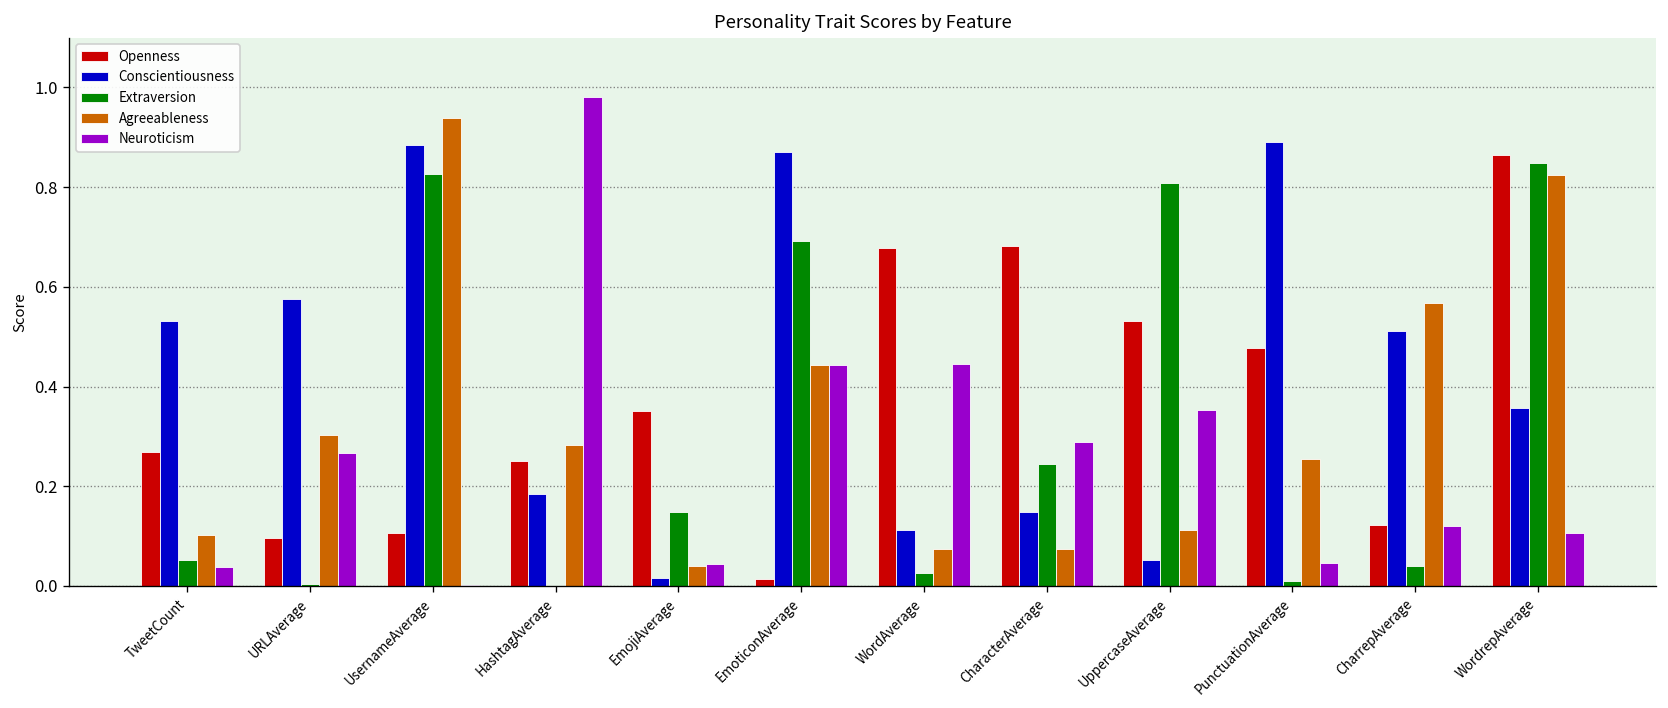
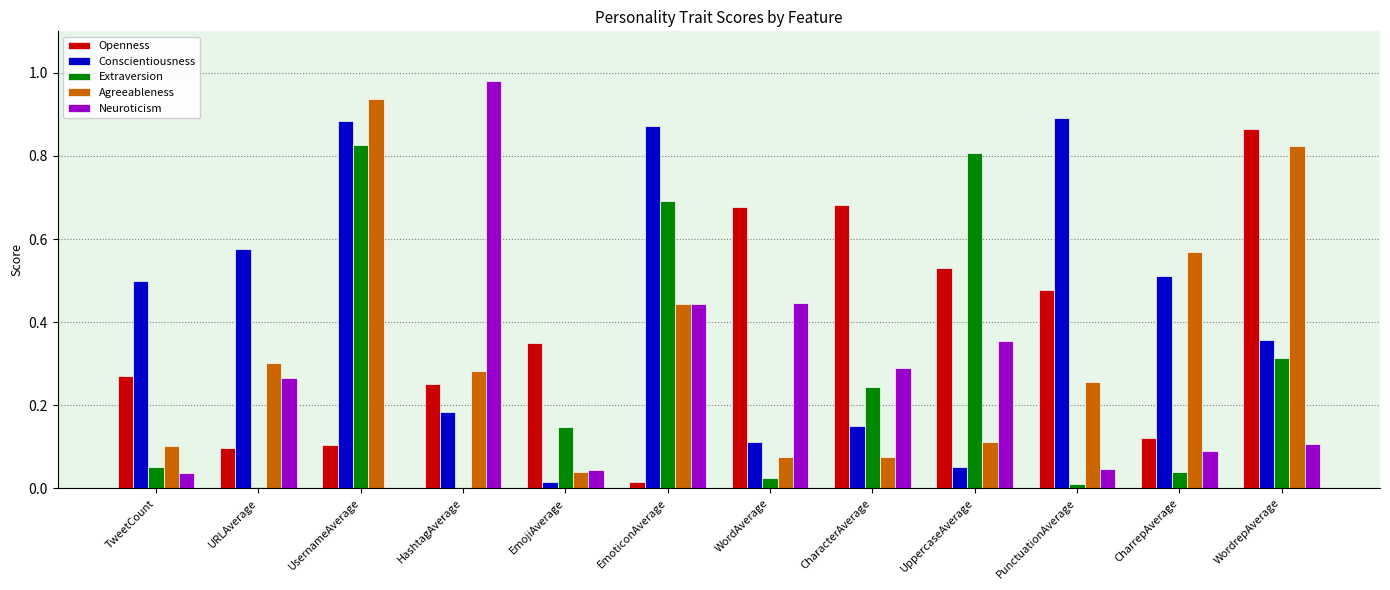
  {
    "Openness": {
      "TweetCount": 0.27,
      "URLAverage": 0.10,
      "UsernameAverage": 0.11,
      "HashtagAverage": 0.25,
      "EmojiAverage": 0.35,
      "EmoticonAverage": 0.01,
      "WordAverage": 0.68,
      "CharacterAverage": 0.68,
      "UppercaseAverage": 0.53,
      "PunctuationAverage": 0.48,
      "CharrepAverage": 0.12,
      "WordrepAverage": 0.86
    },
    "Conscientiousness": {
-     "TweetCount": 0.53,
+     "TweetCount": 0.50,
      "URLAverage": 0.58,
      "UsernameAverage": 0.89,
      "HashtagAverage": 0.18,
      "EmojiAverage": 0.02,
      "EmoticonAverage": 0.87,
      "WordAverage": 0.11,
      "CharacterAverage": 0.15,
      "UppercaseAverage": 0.05,
      "PunctuationAverage": 0.89,
      "CharrepAverage": 0.51,
      "WordrepAverage": 0.36
    },
    "Extraversion": {
      "TweetCount": 0.05,
      "UsernameAverage": 0.83,
      "EmojiAverage": 0.15,
      "EmoticonAverage": 0.69,
      "WordAverage": 0.02,
      "CharacterAverage": 0.24,
      "UppercaseAverage": 0.81,
      "PunctuationAverage": 0.01,
      "CharrepAverage": 0.04,
-     "WordrepAverage": 0.85
+     "WordrepAverage": 0.31
    },
    "Agreeableness": {
      "TweetCount": 0.10,
      "URLAverage": 0.30,
      "UsernameAverage": 0.94,
      "HashtagAverage": 0.28,
      "EmojiAverage": 0.04,
      "EmoticonAverage": 0.44,
      "WordAverage": 0.07,
      "CharacterAverage": 0.07,
      "UppercaseAverage": 0.11,
      "PunctuationAverage": 0.26,
      "CharrepAverage": 0.57,
      "WordrepAverage": 0.82
    },
    "Neuroticism": {
      "TweetCount": 0.04,
      "URLAverage": 0.27,
      "HashtagAverage": 0.98,
      "EmojiAverage": 0.04,
      "EmoticonAverage": 0.44,
      "WordAverage": 0.45,
      "CharacterAverage": 0.29,
      "UppercaseAverage": 0.35,
      "PunctuationAverage": 0.05,
-     "CharrepAverage": 0.12,
+     "CharrepAverage": 0.09,
      "WordrepAverage": 0.11
    }
  }
